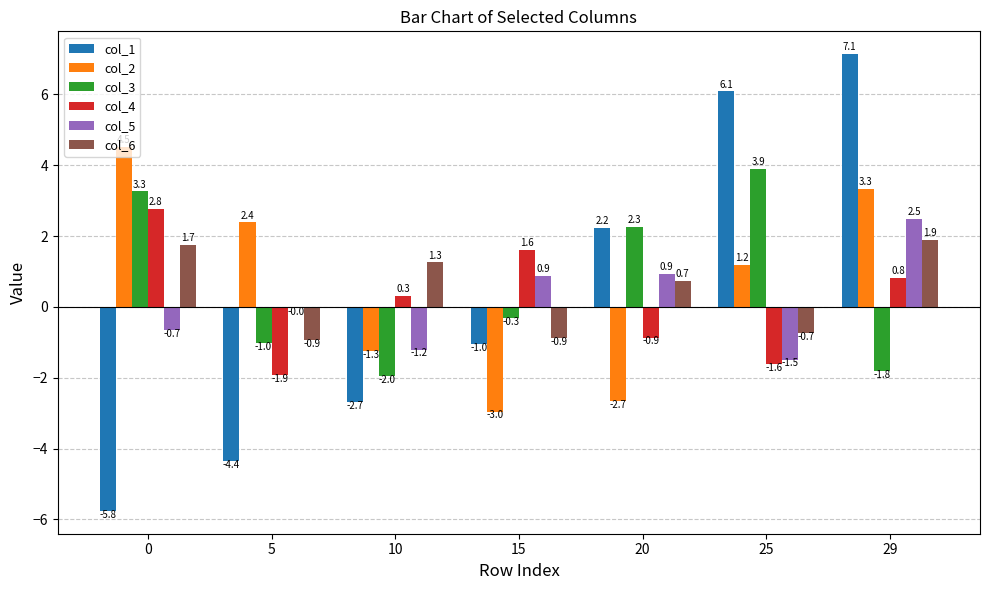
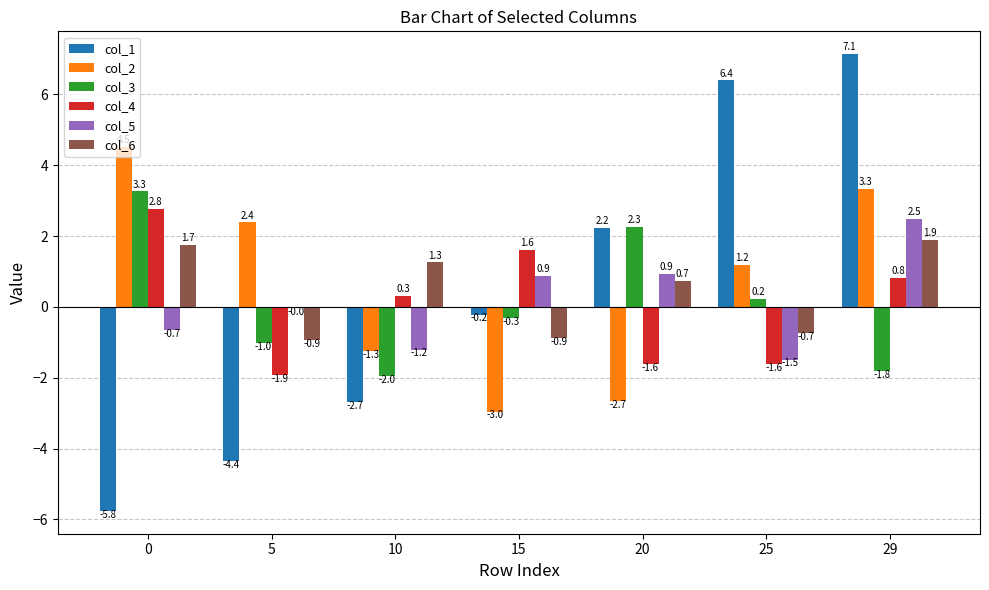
  {
    "col_1": {
      "0": -5.8,
      "5": -4.4,
      "10": -2.7,
-     "15": -1.0,
+     "15": -0.2,
      "20": 2.2,
-     "25": 6.1,
+     "25": 6.4,
      "29": 7.1
    },
    "col_2": {
      "5": 2.4,
      "10": -1.3,
      "15": -3.0,
      "20": -2.7,
      "25": 1.2,
      "29": 3.3
    },
    "col_3": {
      "0": 3.3,
      "5": -1.0,
      "10": -2.0,
      "15": -0.3,
      "20": 2.3,
-     "25": 3.9,
+     "25": 0.2,
      "29": -1.8
    },
    "col_4": {
      "0": 2.8,
      "5": -1.9,
      "10": 0.3,
      "15": 1.6,
-     "20": -0.9,
+     "20": -1.6,
      "25": -1.6,
      "29": 0.8
    },
    "col_5": {
      "0": -0.7,
      "5": -0.0,
      "10": -1.2,
      "15": 0.9,
      "20": 0.9,
      "25": -1.5,
      "29": 2.5
    },
    "col_6": {
      "0": 1.7,
      "5": -0.9,
      "10": 1.3,
      "15": -0.9,
      "20": 0.7,
      "25": -0.7,
      "29": 1.9
    }
  }
